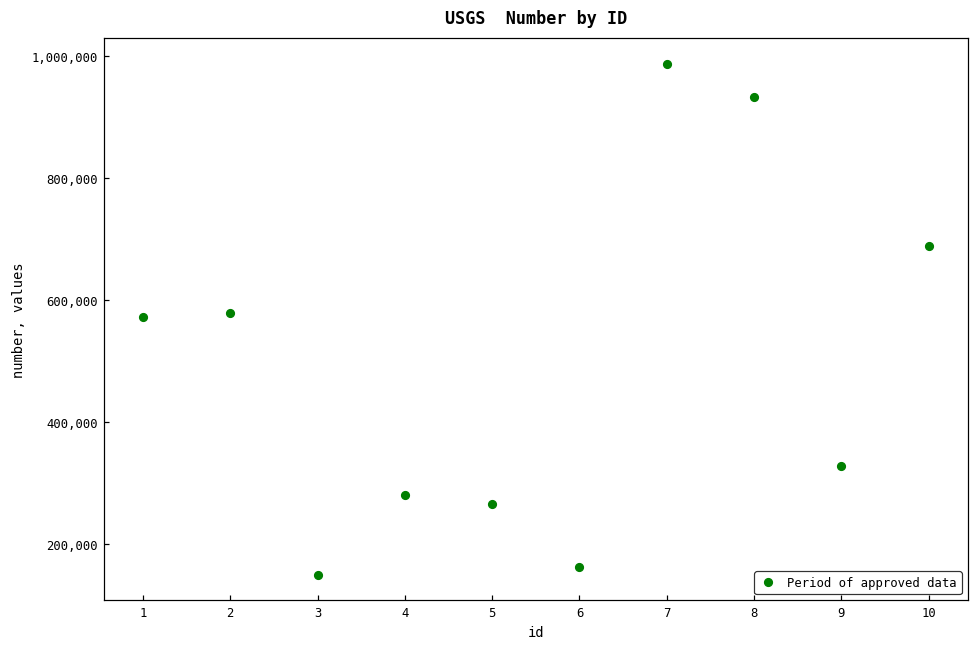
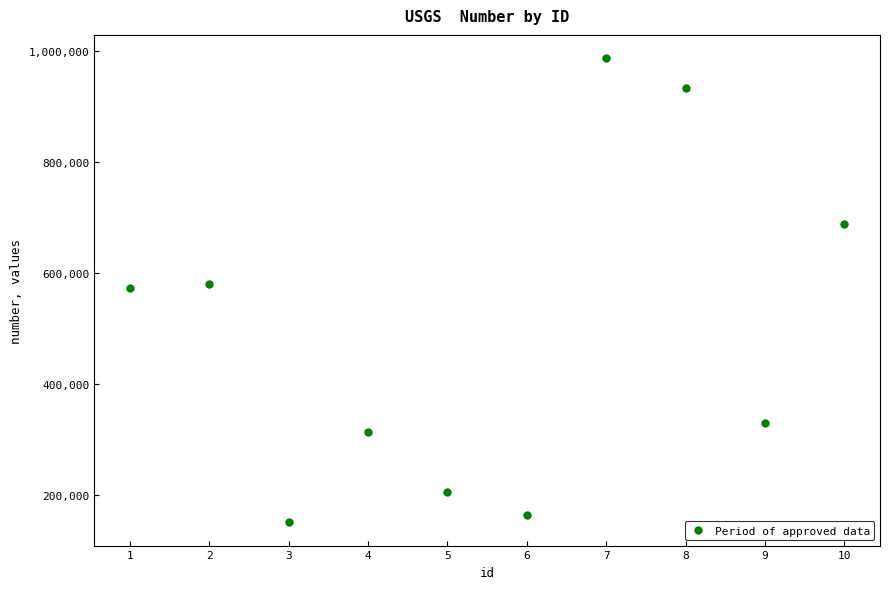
  {
    "1": "570,000",
    "2": "580,000",
    "3": "150,000",
-   "4": "280,000",
-   "5": "270,000",
+   "4": "310,000",
+   "5": "210,000",
    "6": "160,000",
    "7": "990,000",
    "8": "930,000",
    "9": "330,000",
    "10": "690,000"
  }
